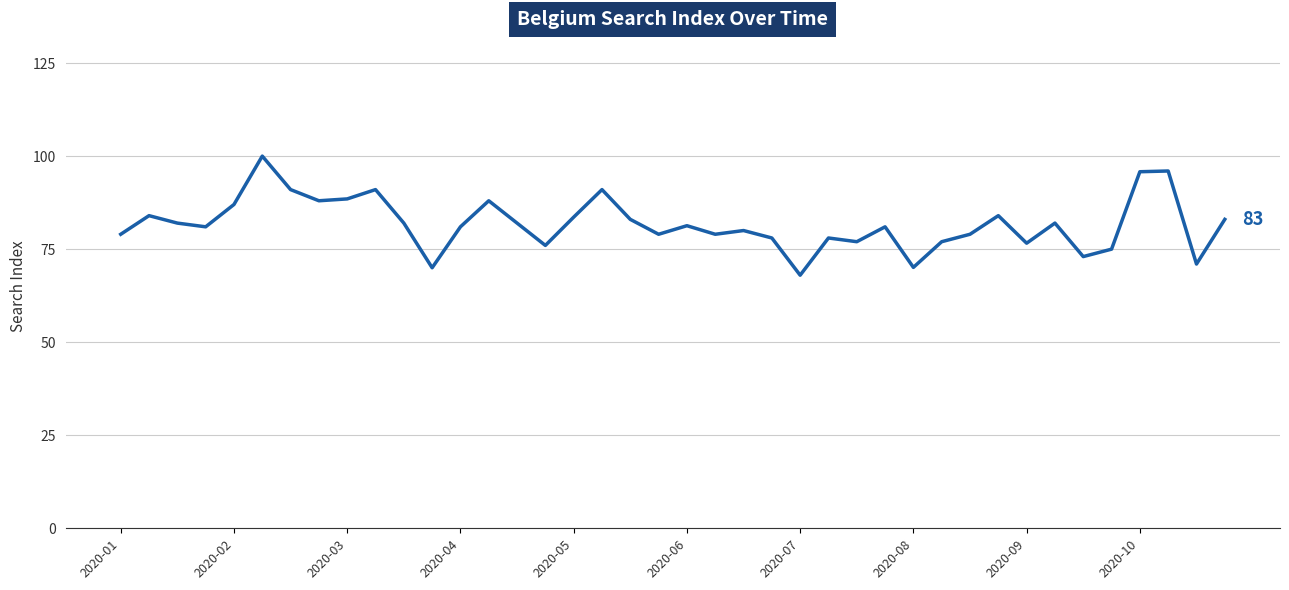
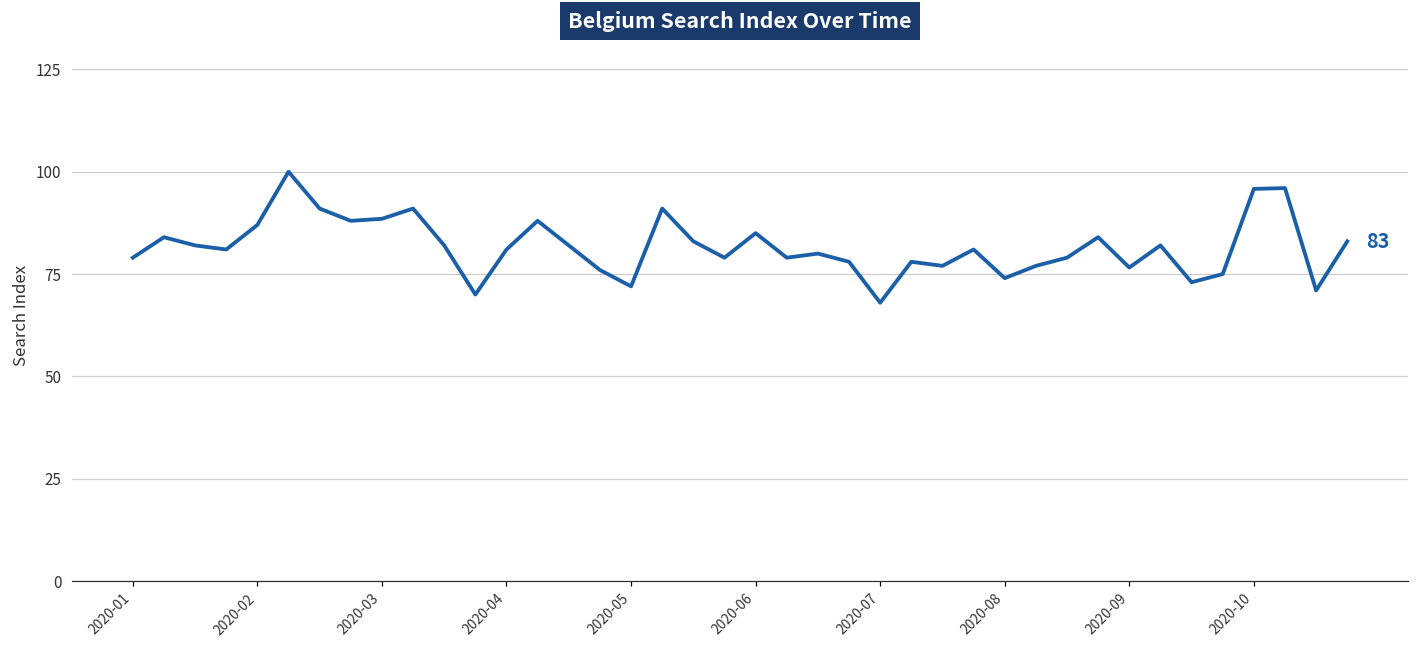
  {
    "2020-01": 79,
    "2020-02": 87,
    "2020-03": 89,
    "2020-04": 81,
-   "2020-05": 84,
-   "2020-06": 81,
+   "2020-05": 72,
+   "2020-06": 85,
    "2020-07": 68,
-   "2020-08": 70,
+   "2020-08": 74,
    "2020-09": 77,
    "2020-10": 96
  }
